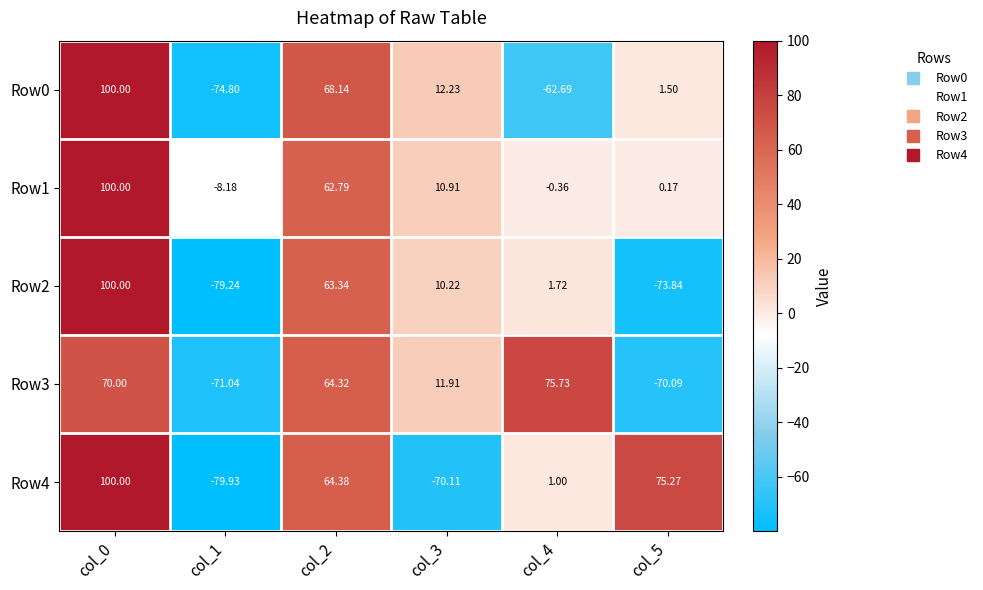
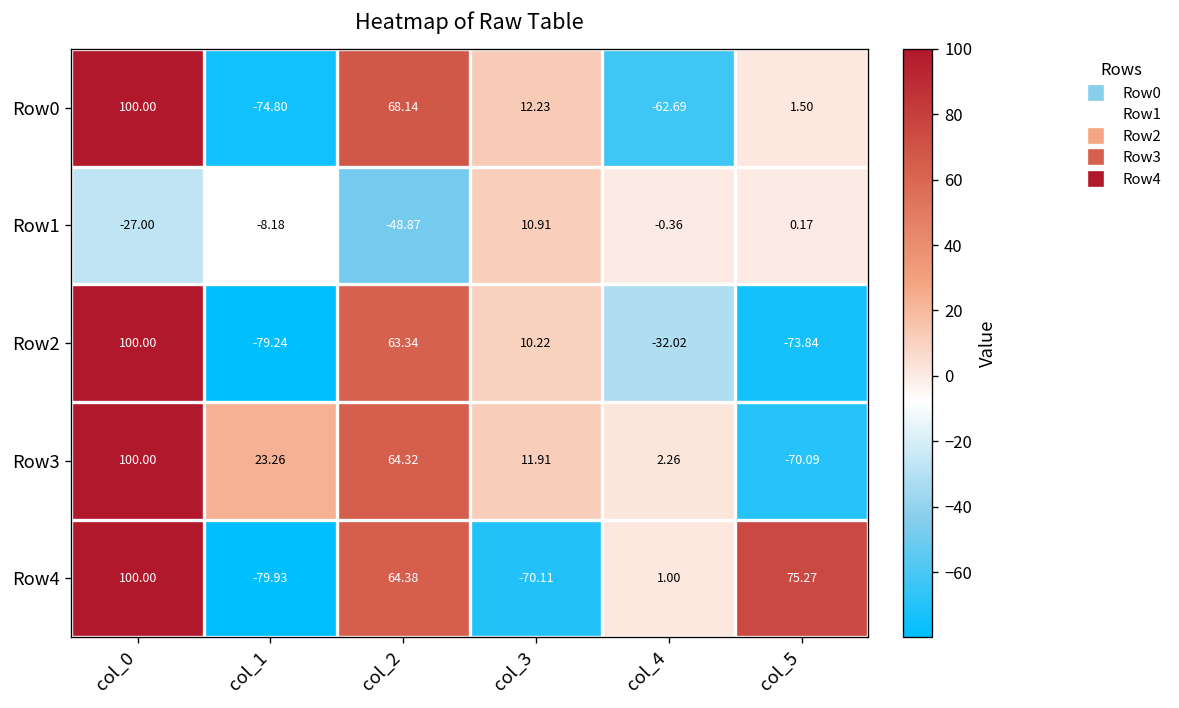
  {
    "Row0": {
      "col_0": 100.00,
      "col_1": -74.80,
      "col_2": 68.14,
      "col_3": 12.23,
      "col_4": -62.69,
      "col_5": 1.50
    },
    "Row1": {
-     "col_0": 100.00,
+     "col_0": -27.00,
      "col_1": -8.18,
-     "col_2": 62.79,
+     "col_2": -48.87,
      "col_3": 10.91,
      "col_4": -0.36,
      "col_5": 0.17
    },
    "Row2": {
      "col_0": 100.00,
      "col_1": -79.24,
      "col_2": 63.34,
      "col_3": 10.22,
-     "col_4": 1.72,
+     "col_4": -32.02,
      "col_5": -73.84
    },
    "Row3": {
-     "col_0": 70.00,
-     "col_1": -71.04,
+     "col_0": 100.00,
+     "col_1": 23.26,
      "col_2": 64.32,
      "col_3": 11.91,
-     "col_4": 75.73,
+     "col_4": 2.26,
      "col_5": -70.09
    },
    "Row4": {
      "col_0": 100.00,
      "col_1": -79.93,
      "col_2": 64.38,
      "col_3": -70.11,
      "col_4": 1.00,
      "col_5": 75.27
    }
  }
